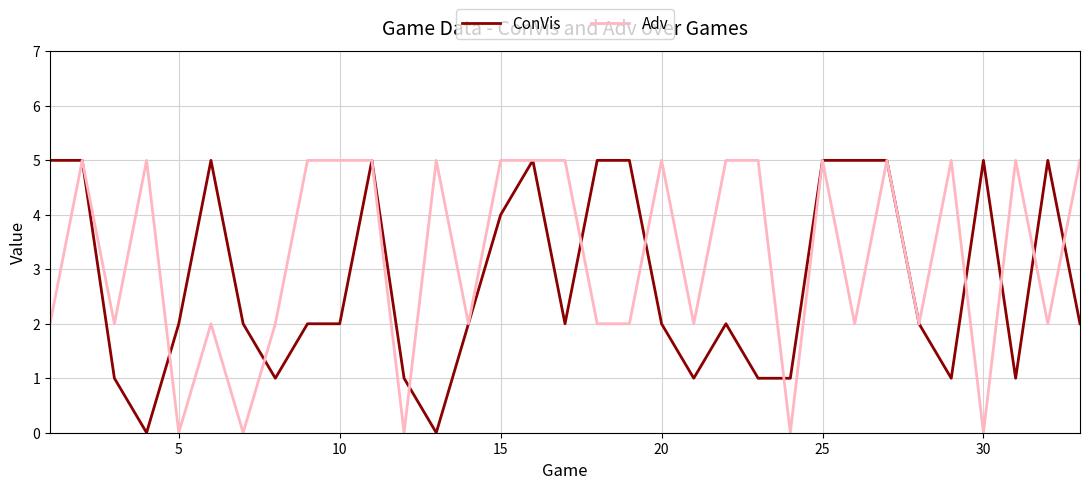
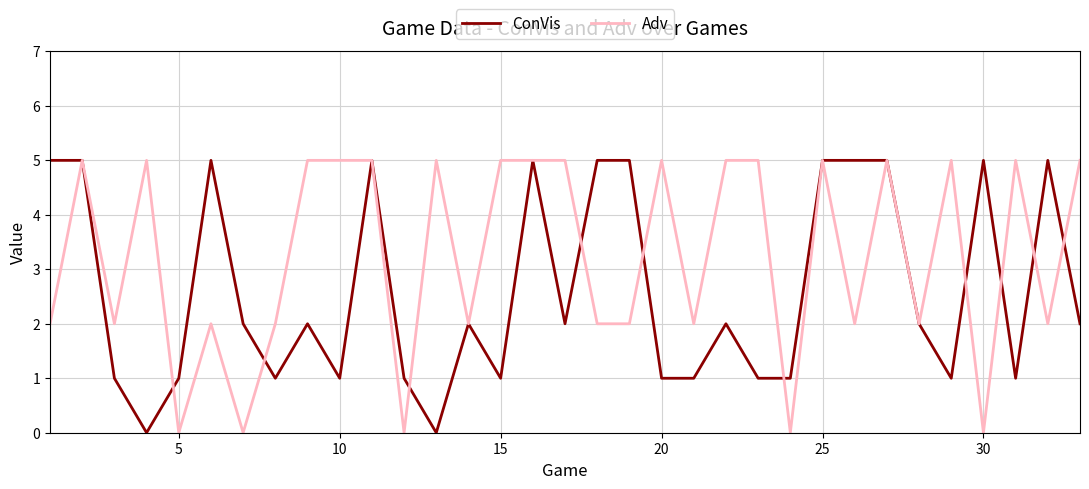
  {
    "ConVis": {
-     "5": 2,
-     "10": 2,
-     "15": 4,
-     "20": 2,
+     "5": 1,
+     "10": 1,
+     "15": 1,
+     "20": 1,
      "30": 5
    },
    "Adv": {
      "5": 0,
      "10": 5,
      "15": 5,
      "20": 5,
      "30": 0
    }
  }
